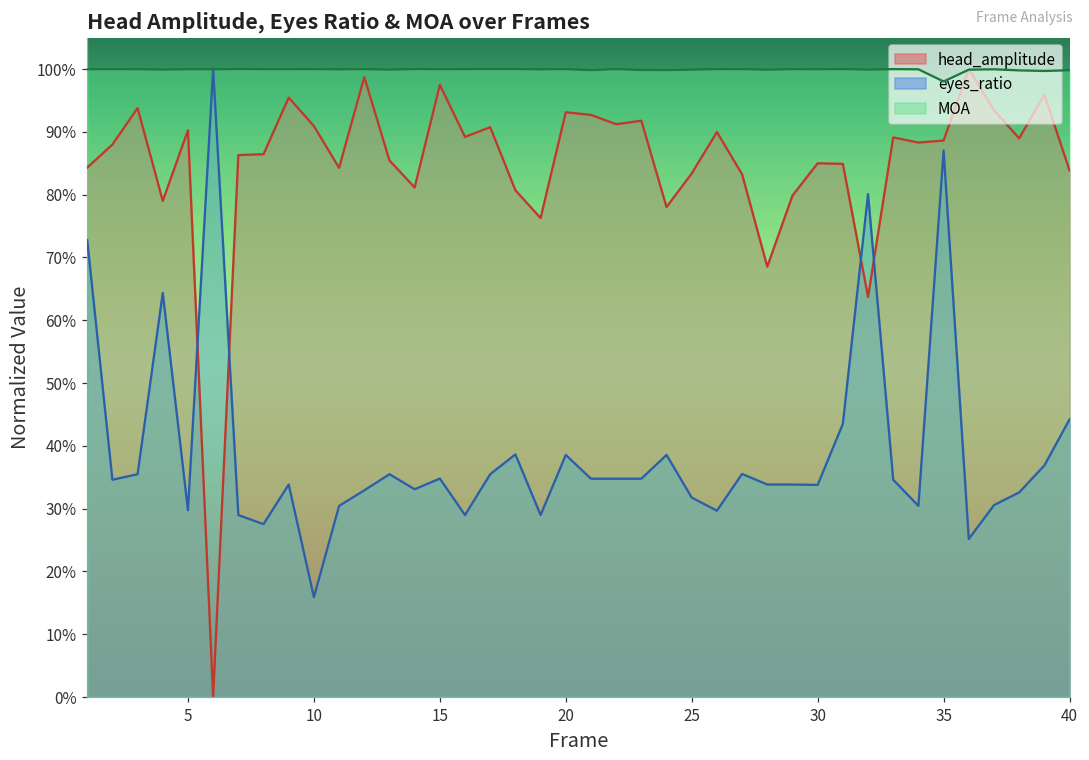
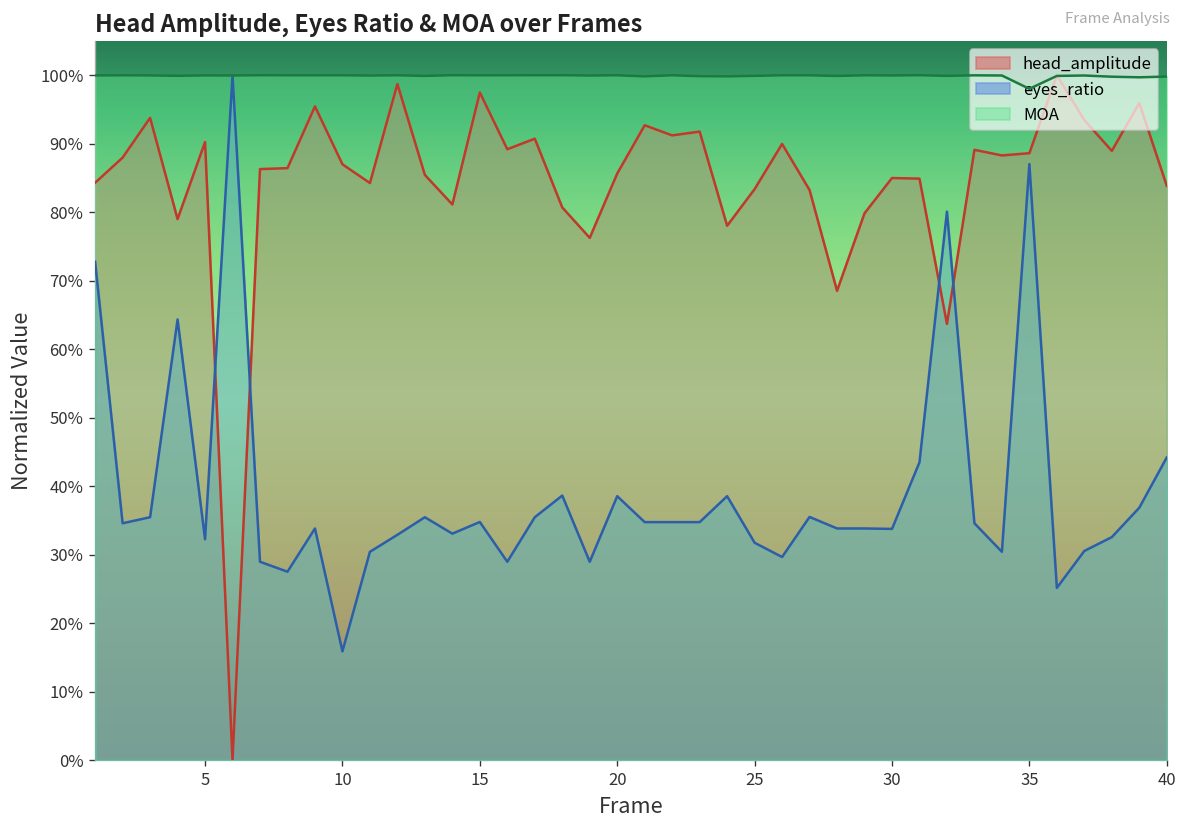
  {
    "head_amplitude": {
      "5": "90%",
-     "10": "91%",
+     "10": "87%",
      "15": "97%",
-     "20": "93%",
+     "20": "86%",
      "25": "83%",
      "30": "85%",
      "35": "89%",
      "40": "84%"
    },
    "eyes_ratio": {
-     "5": "30%",
+     "5": "32%",
      "10": "16%",
      "15": "35%",
      "20": "39%",
      "25": "32%",
      "30": "34%",
      "35": "87%",
      "40": "44%"
    },
    "MOA": {
      "5": "100%",
      "10": "100%",
      "15": "100%",
      "20": "100%",
      "25": "100%",
      "30": "100%",
      "40": "100%"
    }
  }
